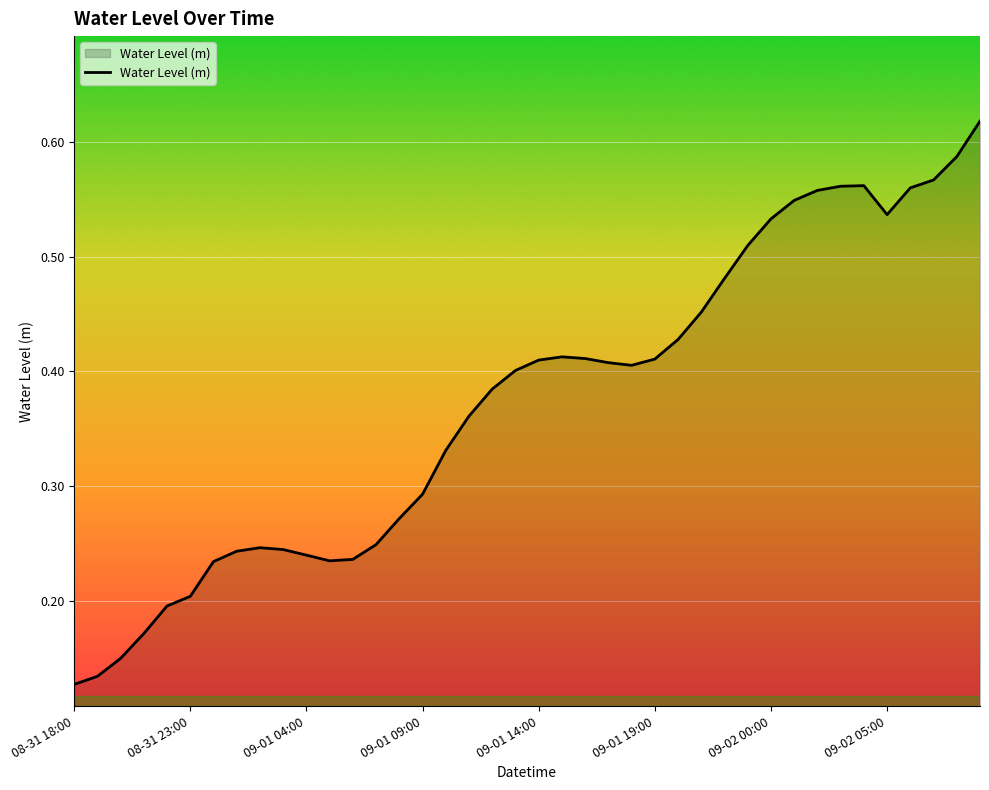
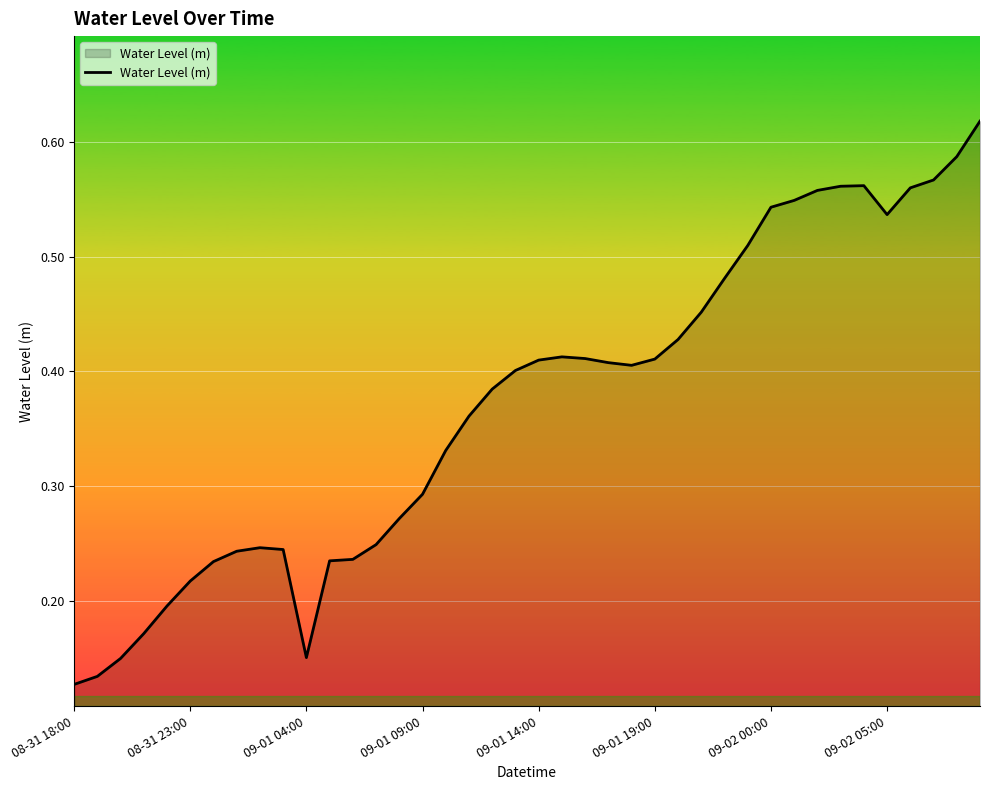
  {
    "08-31 18:00": 0.127,
-   "08-31 23:00": 0.204,
-   "09-01 04:00": 0.240,
+   "08-31 23:00": 0.217,
+   "09-01 04:00": 0.150,
    "09-01 09:00": 0.293,
    "09-01 14:00": 0.410,
    "09-01 19:00": 0.411,
-   "09-02 00:00": 0.533,
+   "09-02 00:00": 0.543,
    "09-02 05:00": 0.537
  }
